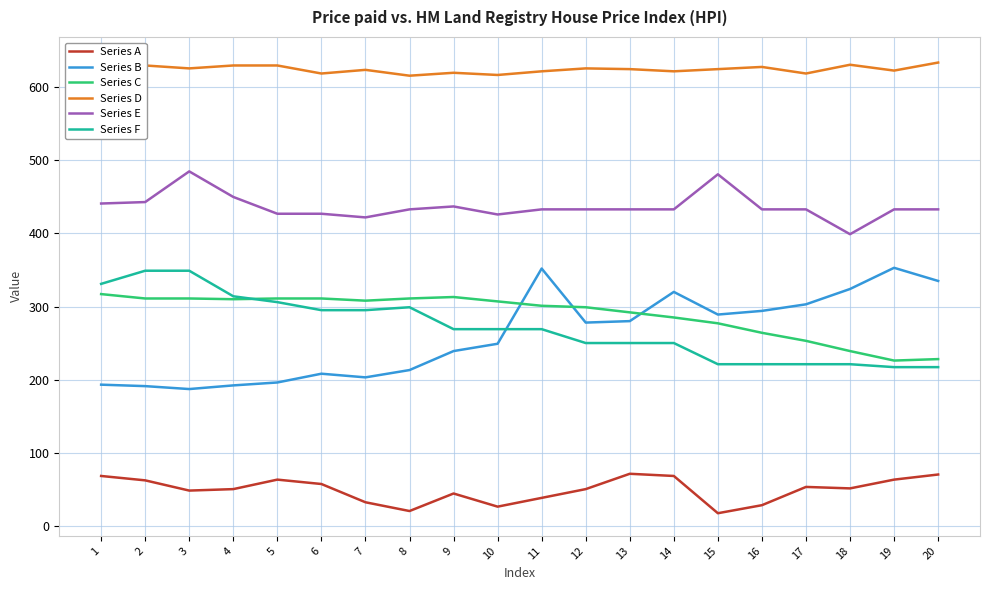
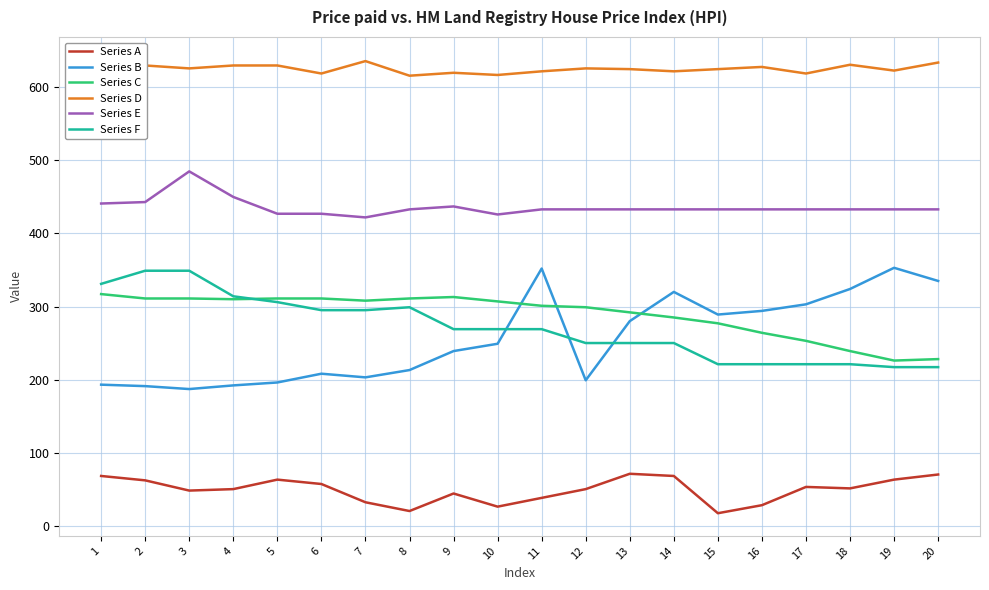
  {
    "Series A": {
      "1": 70,
      "2": 60,
      "3": 50,
      "4": 50,
      "5": 60,
      "6": 60,
      "7": 30,
      "8": 20,
      "9": 40,
      "10": 30,
      "11": 40,
      "12": 50,
      "13": 70,
      "14": 70,
      "15": 20,
      "16": 30,
      "17": 50,
      "18": 50,
      "19": 60,
      "20": 70
    },
    "Series B": {
      "1": 190,
      "2": 190,
      "3": 190,
      "4": 190,
      "5": 200,
      "6": 210,
      "7": 200,
      "8": 210,
      "9": 240,
      "10": 250,
      "11": 350,
-     "12": 280,
+     "12": 200,
      "13": 280,
      "14": 320,
      "15": 290,
      "16": 290,
      "17": 300,
      "18": 320,
      "19": 350,
      "20": 340
    },
    "Series D": {
      "3": 630,
      "4": 630,
      "5": 630,
      "6": 620,
-     "7": 620,
+     "7": 640,
      "8": 620,
      "9": 620,
      "10": 620,
      "11": 620,
      "12": 630,
      "13": 630,
      "14": 620,
      "15": 630,
      "16": 630,
      "17": 620,
      "18": 630,
      "19": 620,
      "20": 630
    },
    "Series E": {
      "1": 440,
      "2": 440,
      "3": 490,
      "4": 450,
      "5": 430,
      "6": 430,
      "7": 420,
      "8": 430,
      "9": 440,
      "10": 430,
      "11": 430,
      "12": 430,
      "13": 430,
      "14": 430,
-     "15": 480,
+     "15": 430,
      "16": 430,
      "17": 430,
-     "18": 400,
+     "18": 430,
      "19": 430,
      "20": 430
    }
  }
